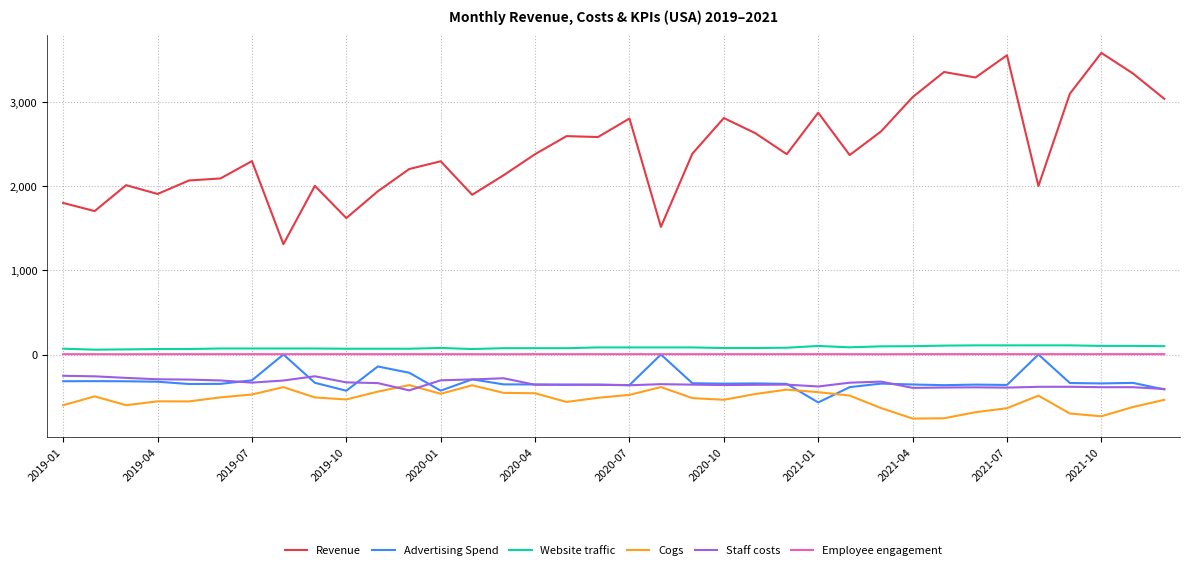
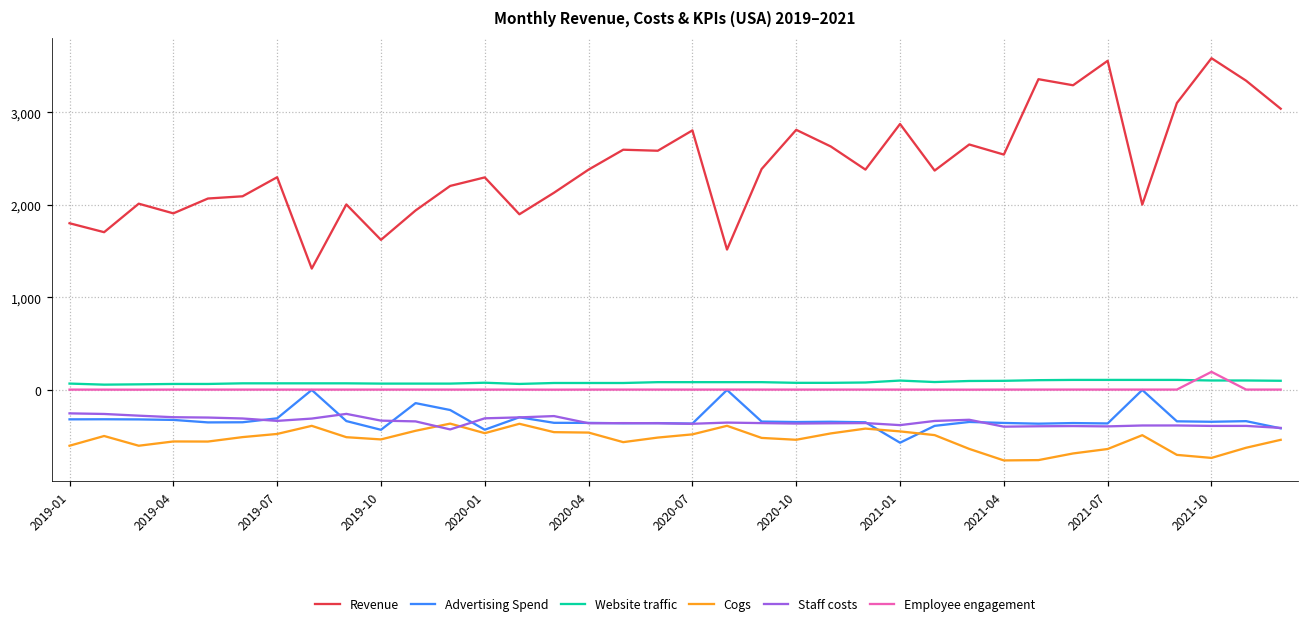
  {
    "Revenue": {
      "2019-01": "1,800",
      "2019-04": "1,900",
      "2019-07": "2,300",
      "2019-10": "1,600",
      "2020-01": "2,300",
      "2020-04": "2,400",
      "2020-07": "2,800",
      "2020-10": "2,800",
      "2021-01": "2,900",
-     "2021-04": "3,100",
+     "2021-04": "2,500",
      "2021-07": "3,600",
      "2021-10": "3,600"
    },
    "Advertising Spend": {
      "2019-01": "-300",
      "2019-10": "-400",
      "2020-01": "-400",
      "2021-01": "-600",
      "2021-04": "-400",
      "2021-07": "-400",
      "2021-10": "-300"
    },
    "Website traffic": {
      "2019-01": "100",
      "2019-04": "100",
      "2019-07": "100",
      "2019-10": "100",
      "2020-01": "100",
      "2020-04": "100",
      "2020-07": "100",
      "2020-10": "100",
      "2021-01": "100",
      "2021-04": "100",
      "2021-07": "100",
      "2021-10": "100"
    },
    "Cogs": {
      "2019-01": "-600",
      "2019-04": "-600",
      "2019-07": "-500",
      "2019-10": "-500",
      "2020-01": "-500",
      "2020-04": "-500",
      "2020-07": "-500",
      "2020-10": "-500",
      "2021-01": "-400",
      "2021-04": "-800",
      "2021-07": "-600",
      "2021-10": "-700"
    },
    "Staff costs": {
      "2019-01": "-300",
      "2019-10": "-300",
      "2020-01": "-300",
      "2021-01": "-400",
      "2021-04": "-400",
      "2021-07": "-400",
      "2021-10": "-400"
    },
    "Employee engagement": {
      "2019-01": "0",
      "2019-04": "0",
      "2019-07": "0",
      "2019-10": "0",
      "2020-01": "0",
      "2020-04": "0",
      "2020-07": "0",
      "2020-10": "0",
      "2021-01": "0",
      "2021-04": "0",
      "2021-07": "0",
-     "2021-10": "0"
+     "2021-10": "200"
    }
  }
